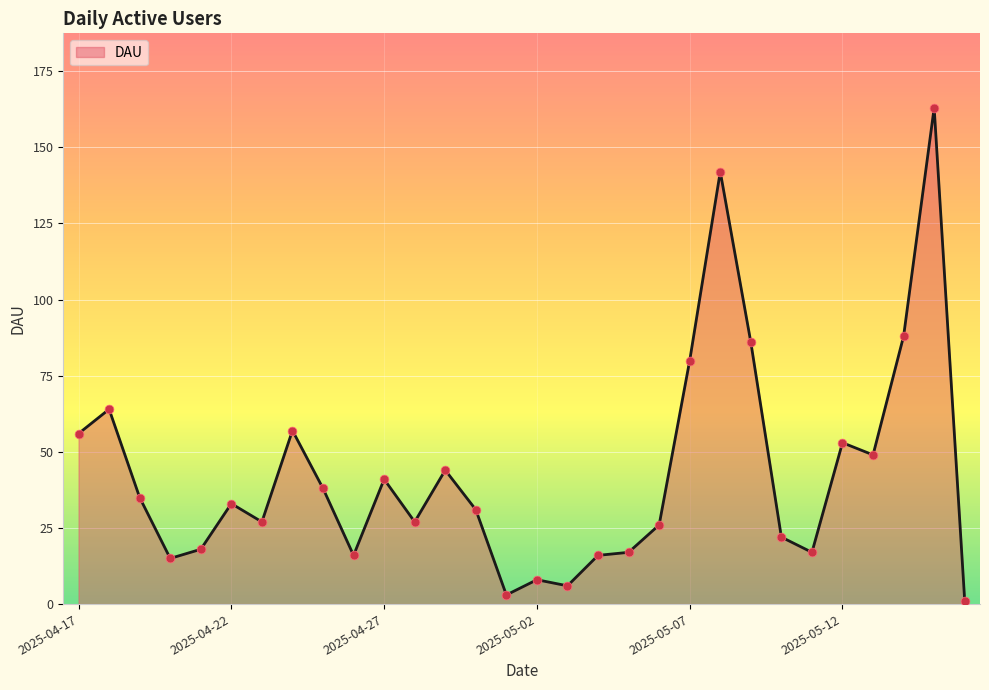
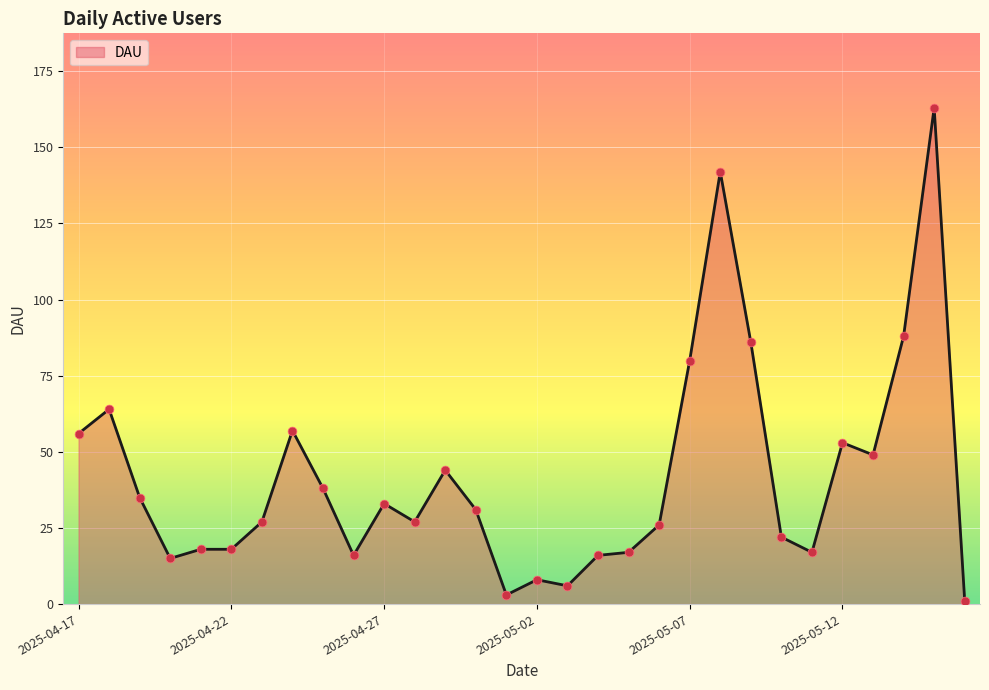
  {
    "2025-04-17": 56,
-   "2025-04-22": 33,
-   "2025-04-27": 41,
+   "2025-04-22": 18,
+   "2025-04-27": 33,
    "2025-05-02": 8,
    "2025-05-07": 80,
    "2025-05-12": 53
  }
